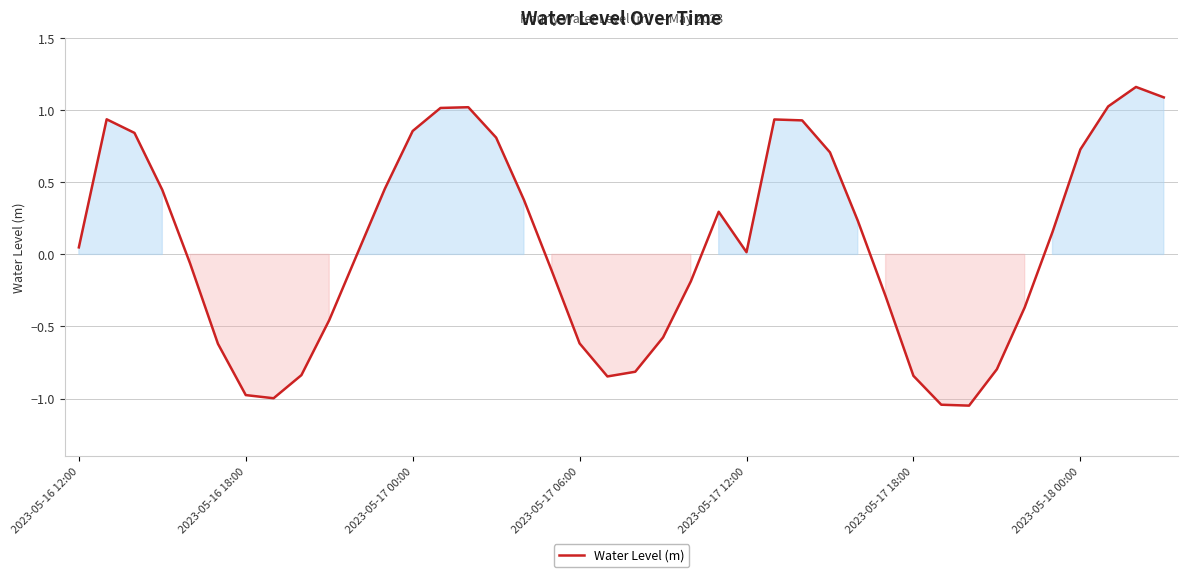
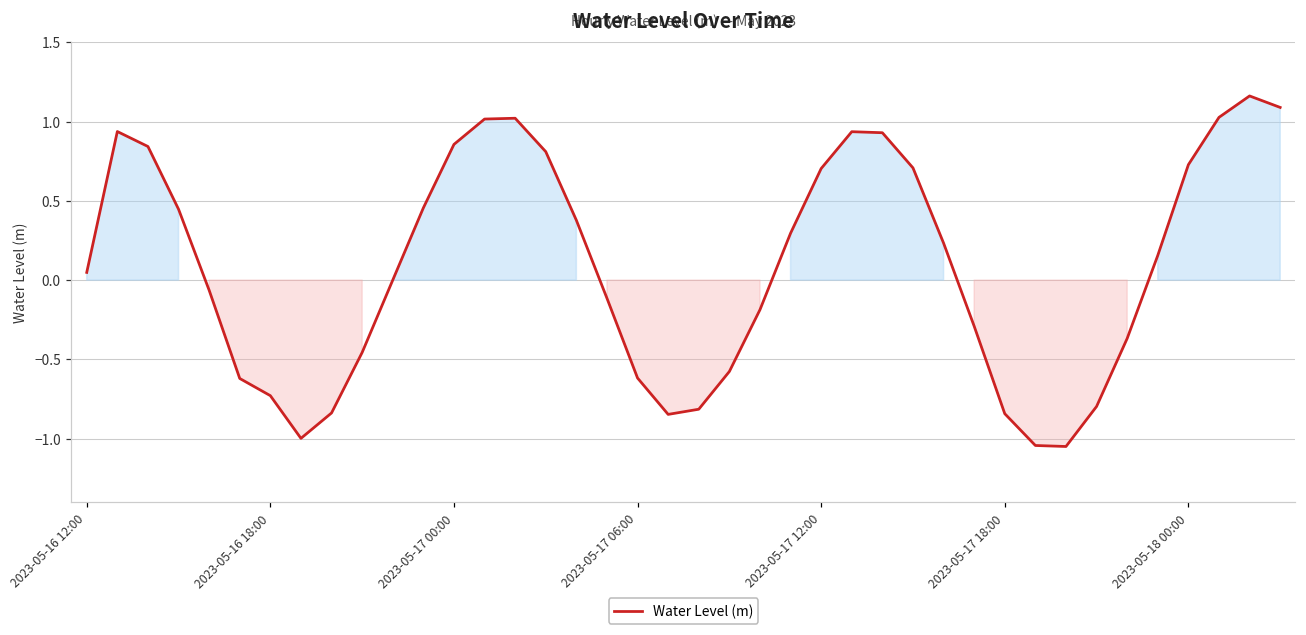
  {
    "2023-05-16 12:00": 0.05,
-   "2023-05-16 18:00": -0.98,
+   "2023-05-16 18:00": -0.73,
    "2023-05-17 00:00": 0.86,
    "2023-05-17 06:00": -0.62,
-   "2023-05-17 12:00": 0.02,
+   "2023-05-17 12:00": 0.70,
    "2023-05-17 18:00": -0.84,
    "2023-05-18 00:00": 0.73
  }
